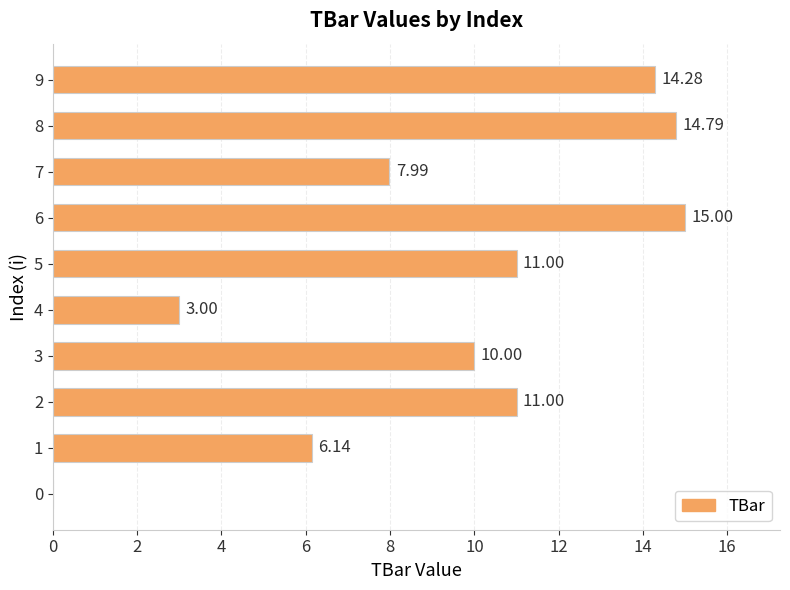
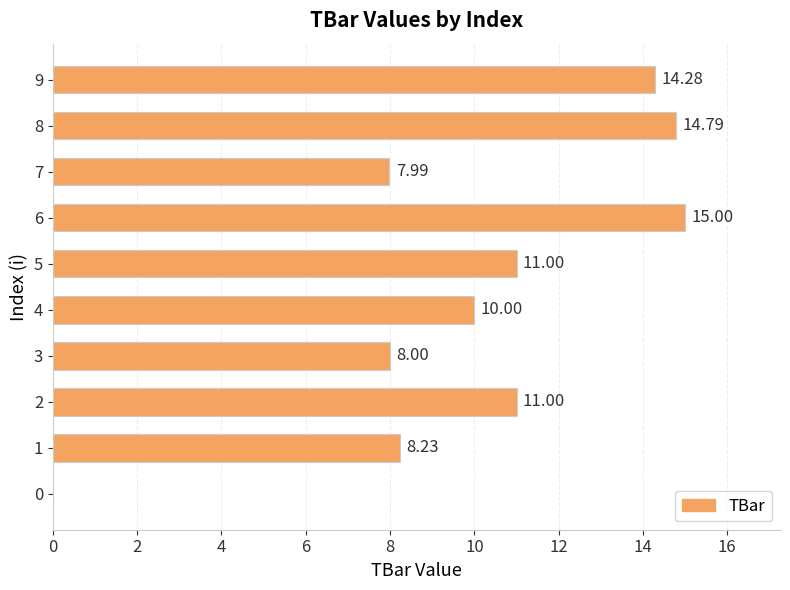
  {
    "9": 14.28,
    "8": 14.79,
    "7": 7.99,
    "6": 15.00,
    "5": 11.00,
-   "4": 3.00,
-   "3": 10.00,
+   "4": 10.00,
+   "3": 8.00,
    "2": 11.00,
-   "1": 6.14
+   "1": 8.23
  }
